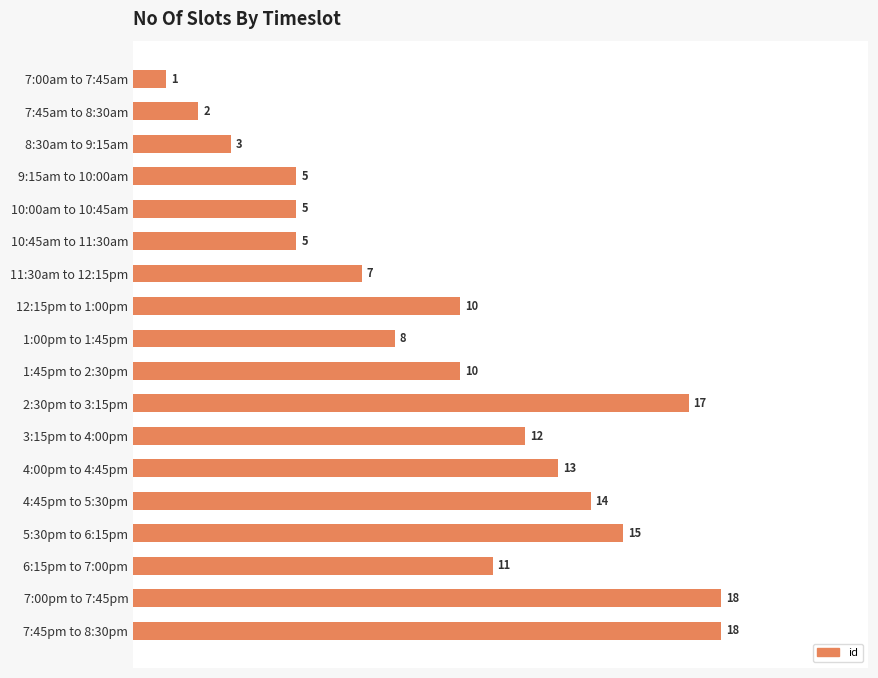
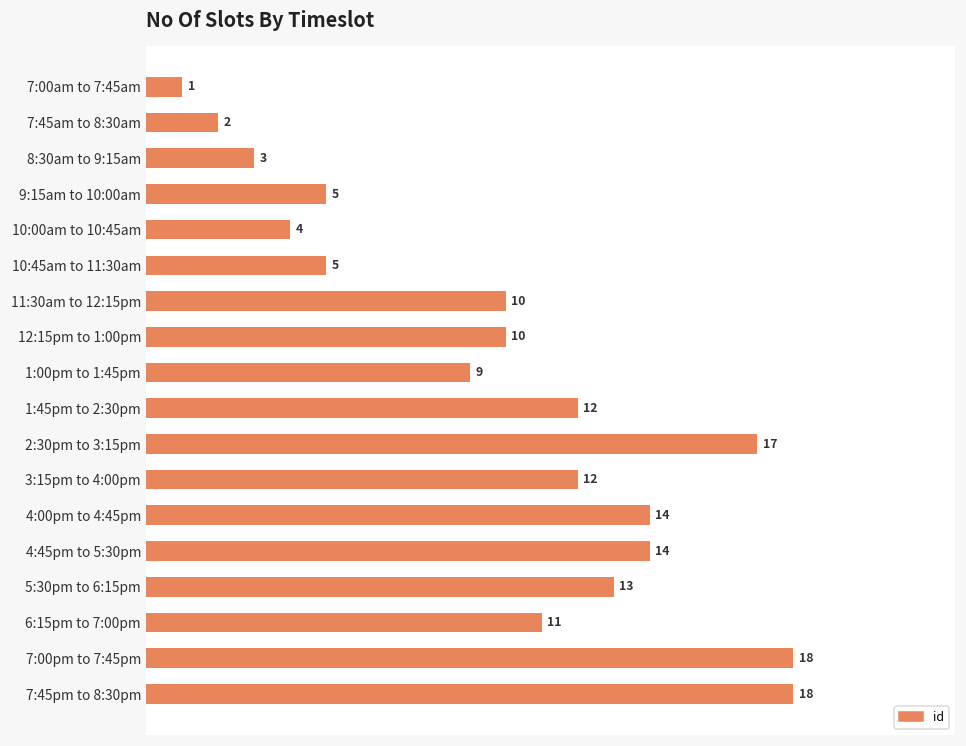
  {
    "7:00am to 7:45am": 1,
    "7:45am to 8:30am": 2,
    "8:30am to 9:15am": 3,
    "9:15am to 10:00am": 5,
-   "10:00am to 10:45am": 5,
+   "10:00am to 10:45am": 4,
    "10:45am to 11:30am": 5,
-   "11:30am to 12:15pm": 7,
+   "11:30am to 12:15pm": 10,
    "12:15pm to 1:00pm": 10,
-   "1:00pm to 1:45pm": 8,
-   "1:45pm to 2:30pm": 10,
+   "1:00pm to 1:45pm": 9,
+   "1:45pm to 2:30pm": 12,
    "2:30pm to 3:15pm": 17,
    "3:15pm to 4:00pm": 12,
-   "4:00pm to 4:45pm": 13,
+   "4:00pm to 4:45pm": 14,
    "4:45pm to 5:30pm": 14,
-   "5:30pm to 6:15pm": 15,
+   "5:30pm to 6:15pm": 13,
    "6:15pm to 7:00pm": 11,
    "7:00pm to 7:45pm": 18,
    "7:45pm to 8:30pm": 18
  }
